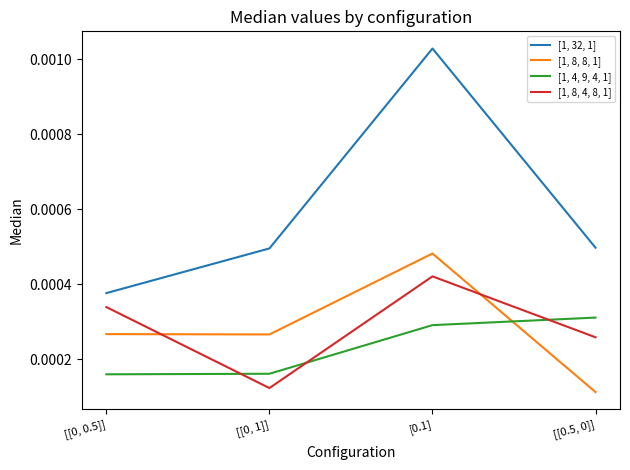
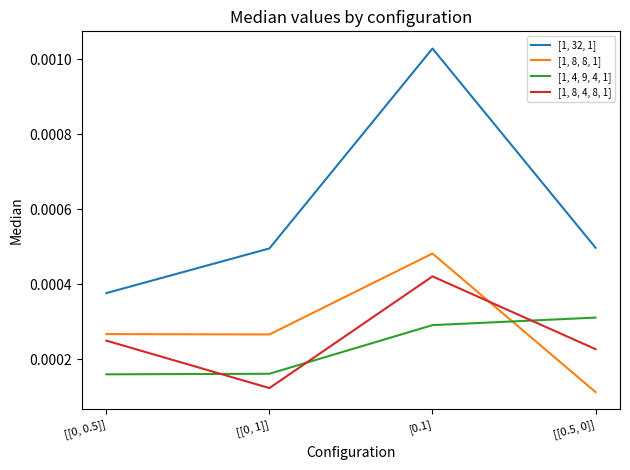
  {
    "[1, 32, 1]": {
      "[[0, 0.5]]": 0.00038,
      "[[0, 1]]": 0.00050,
      "[0.1]": 0.00103,
      "[[0.5, 0]]": 0.00050
    },
    "[1, 8, 8, 1]": {
      "[[0, 0.5]]": 0.00027,
      "[[0, 1]]": 0.00027,
      "[0.1]": 0.00048,
      "[[0.5, 0]]": 0.00011
    },
    "[1, 4, 9, 4, 1]": {
      "[[0, 0.5]]": 0.00016,
      "[[0, 1]]": 0.00016,
      "[0.1]": 0.00029,
      "[[0.5, 0]]": 0.00031
    },
    "[1, 8, 4, 8, 1]": {
-     "[[0, 0.5]]": 0.00034,
+     "[[0, 0.5]]": 0.00025,
      "[[0, 1]]": 0.00012,
      "[0.1]": 0.00042,
-     "[[0.5, 0]]": 0.00026
+     "[[0.5, 0]]": 0.00023
    }
  }
